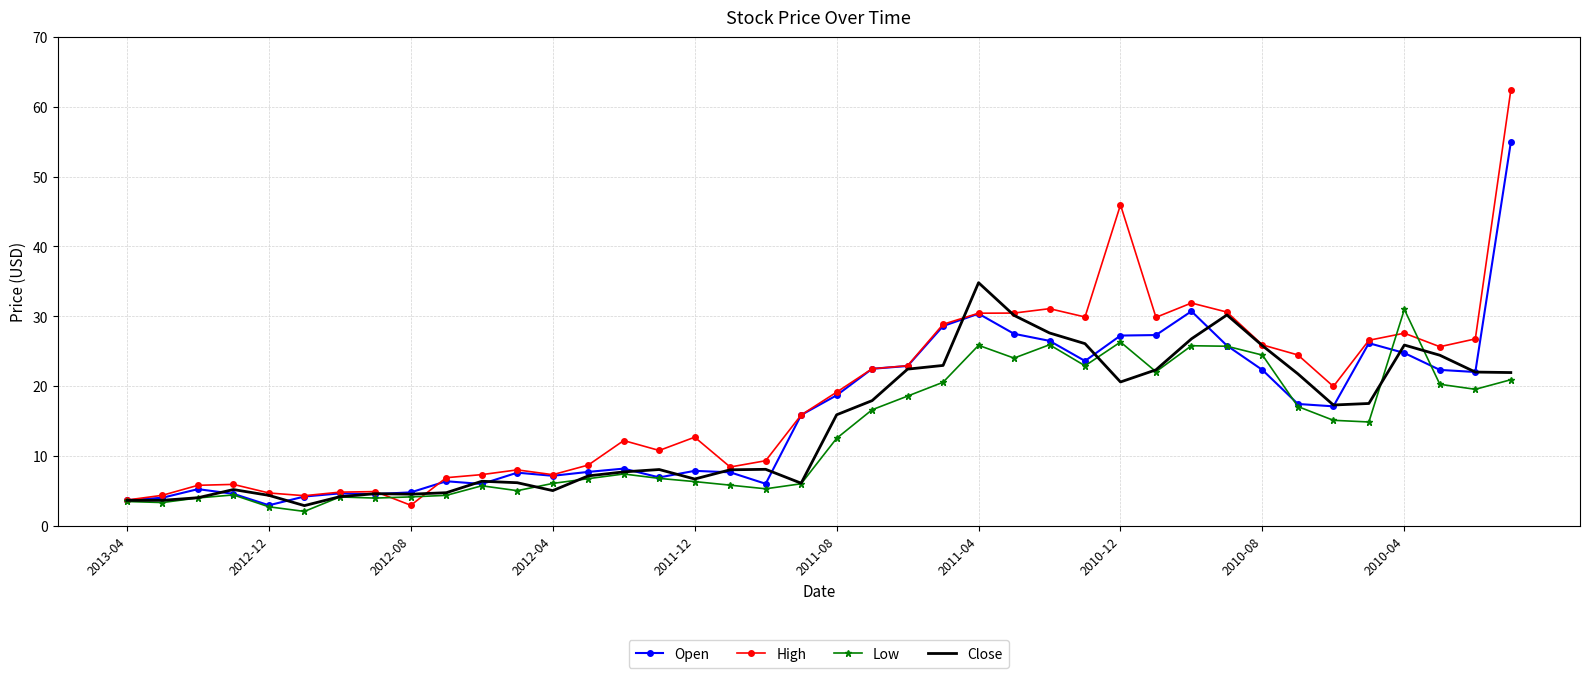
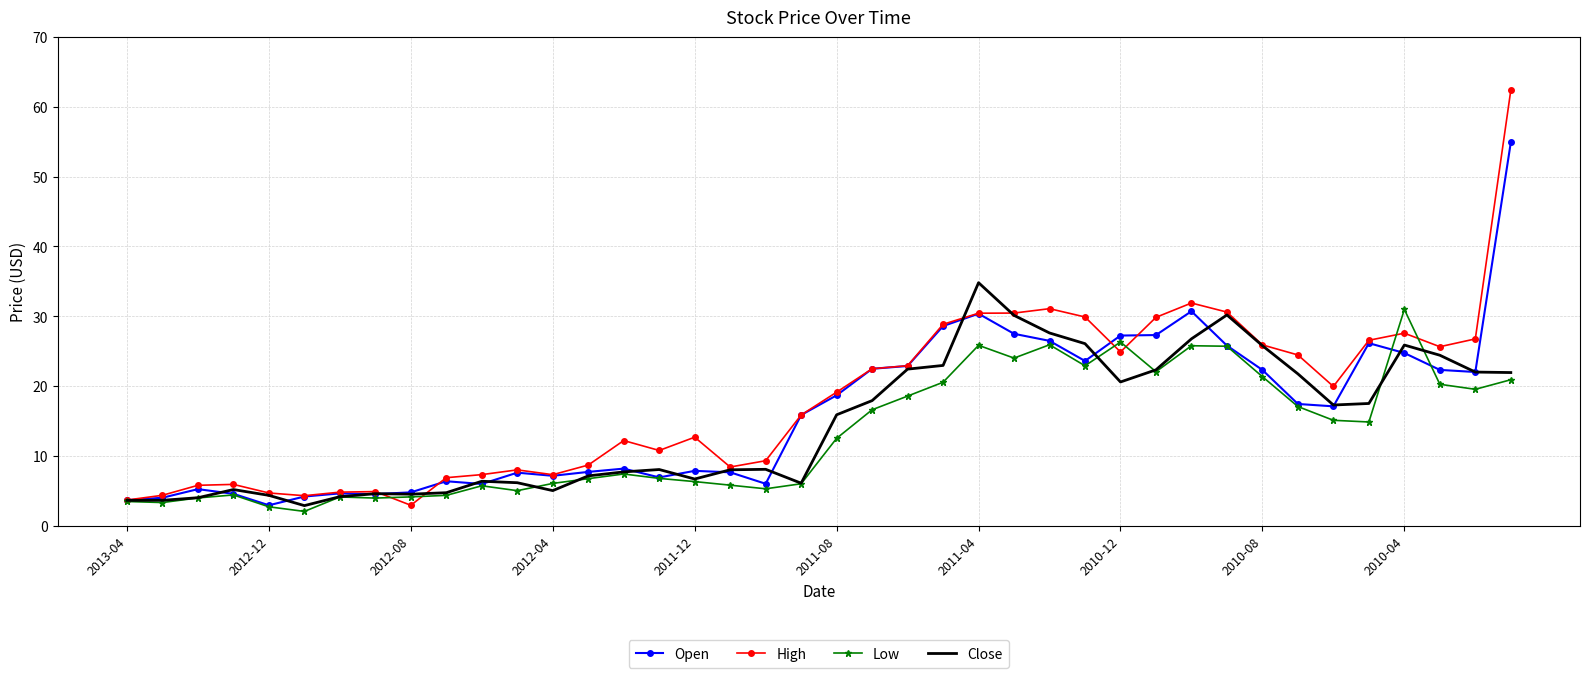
  {
    "Open": {
      "2011-12": 8,
      "2011-08": 19,
      "2010-12": 27,
      "2010-08": 22,
      "2010-04": 25
    },
    "High": {
      "2012-08": 3,
      "2011-12": 13,
      "2011-08": 19,
-     "2010-12": 46,
+     "2010-12": 25,
      "2010-04": 28
    },
    "Low": {
      "2012-08": 4,
      "2012-04": 6,
      "2011-08": 13,
      "2011-04": 26,
      "2010-12": 26,
-     "2010-08": 24,
+     "2010-08": 21,
      "2010-04": 31
    },
    "Close": {
      "2012-04": 5,
      "2011-08": 16,
      "2011-04": 35,
      "2010-12": 21,
      "2010-04": 26
    }
  }
